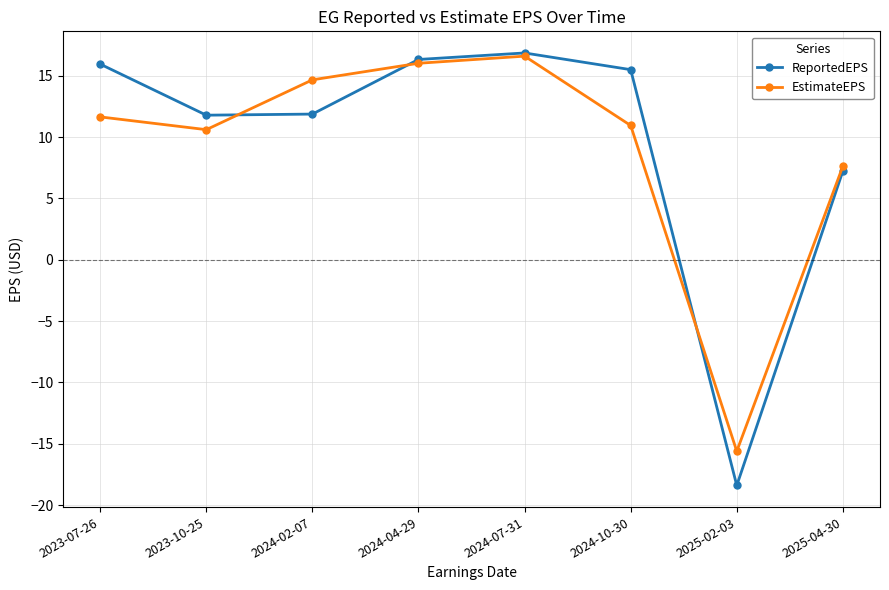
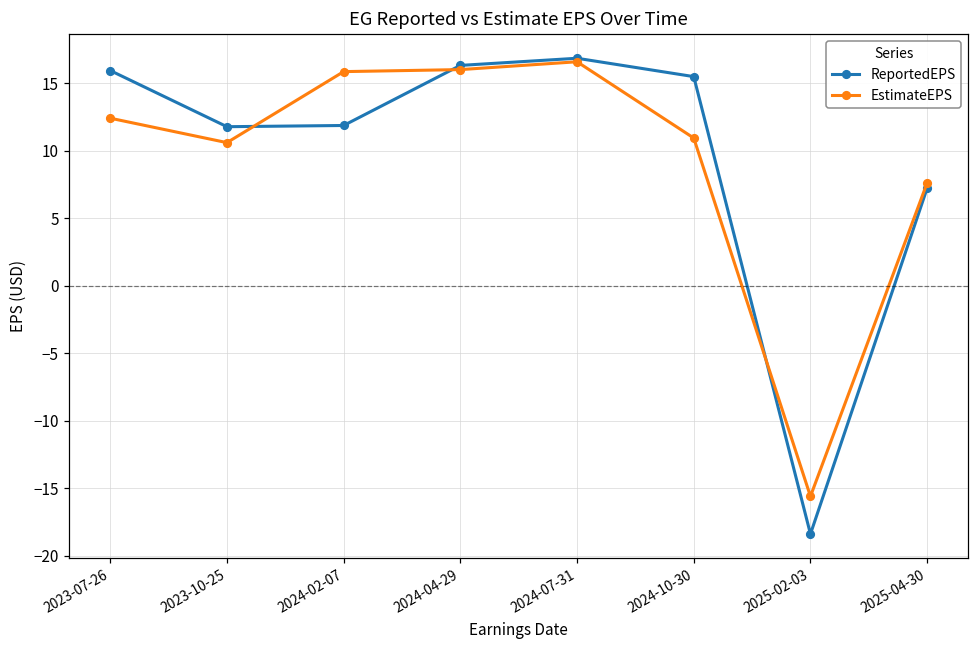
  {
    "ReportedEPS": {
      "2023-07-26": 15.9,
      "2023-10-25": 11.8,
      "2024-02-07": 11.9,
      "2024-04-29": 16.3,
      "2024-07-31": 16.9,
      "2024-10-30": 15.5,
      "2025-02-03": -18.4,
      "2025-04-30": 7.2
    },
    "EstimateEPS": {
-     "2023-07-26": 11.6,
+     "2023-07-26": 12.4,
      "2023-10-25": 10.6,
-     "2024-02-07": 14.7,
+     "2024-02-07": 15.9,
      "2024-04-29": 16.0,
      "2024-07-31": 16.6,
      "2024-10-30": 10.9,
      "2025-02-03": -15.6,
      "2025-04-30": 7.6
    }
  }
